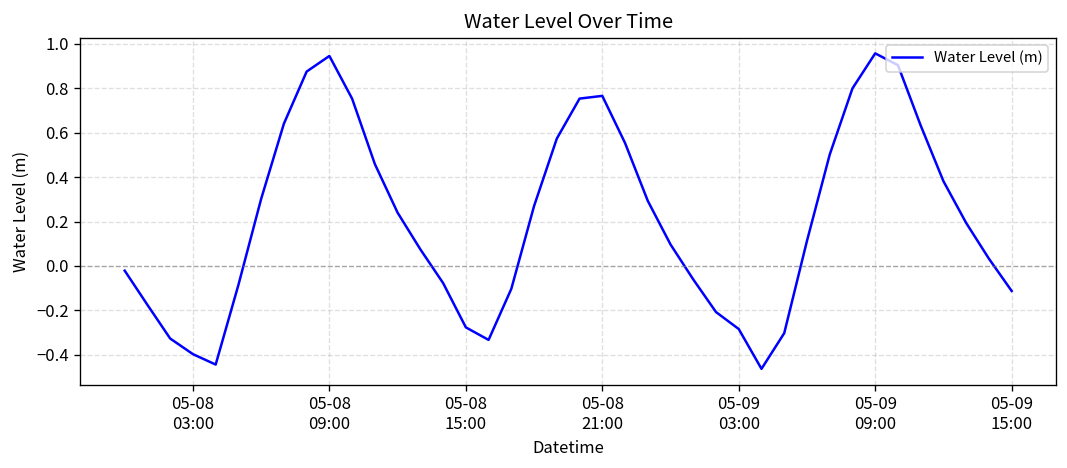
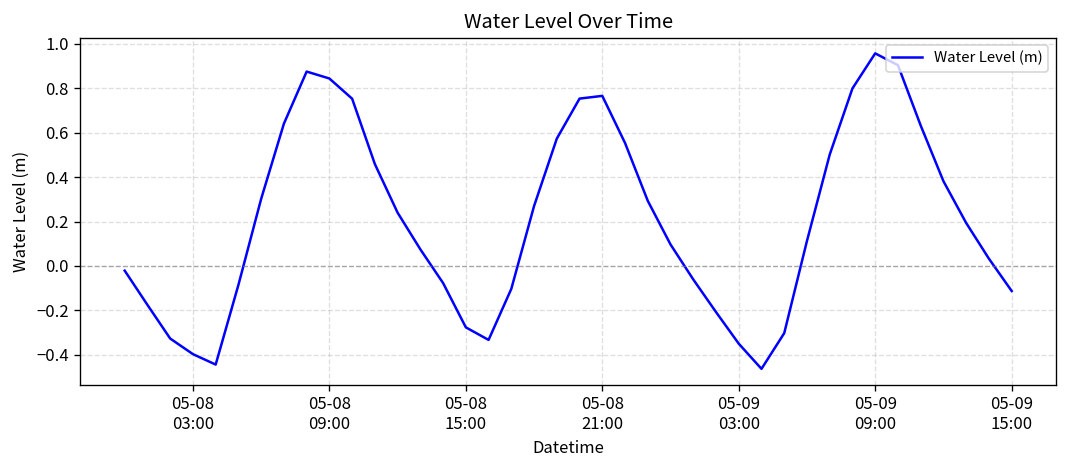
  {
    "05-08 03:00": -0.40,
-   "05-08 09:00": 0.94,
+   "05-08 09:00": 0.84,
    "05-08 15:00": -0.28,
    "05-08 21:00": 0.77,
-   "05-09 03:00": -0.28,
+   "05-09 03:00": -0.35,
    "05-09 09:00": 0.96,
    "05-09 15:00": -0.11
  }
